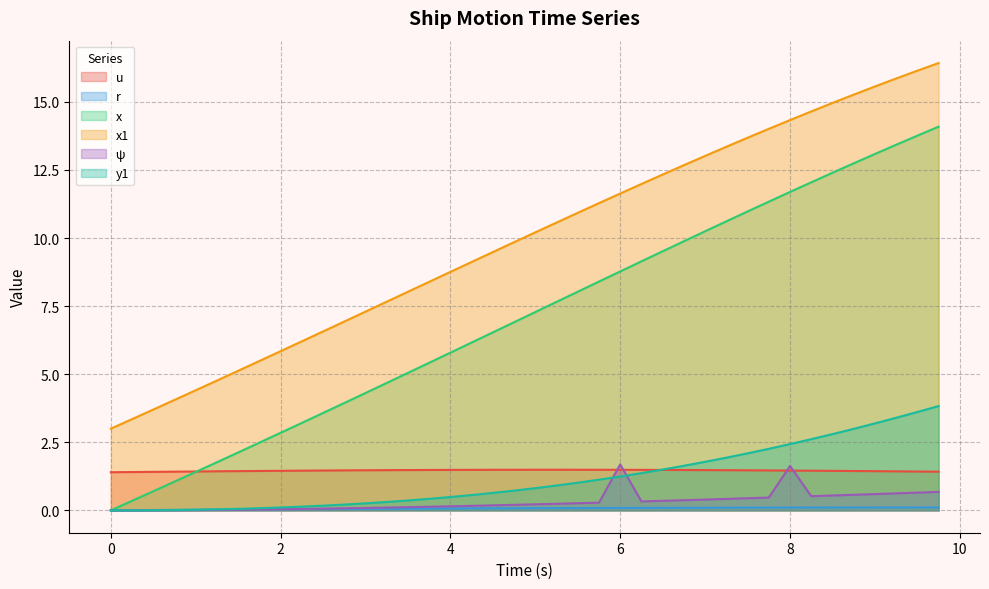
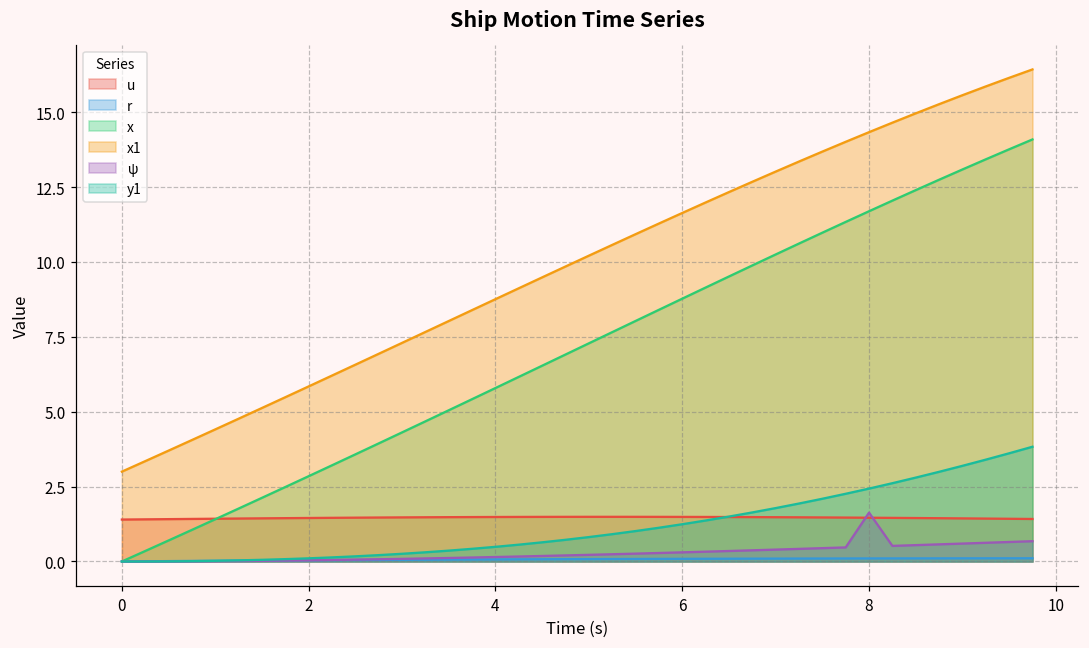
  {
    "ψ": {
-     "6": 1.7,
+     "6": 0.3,
      "8": 1.6
    }
  }
